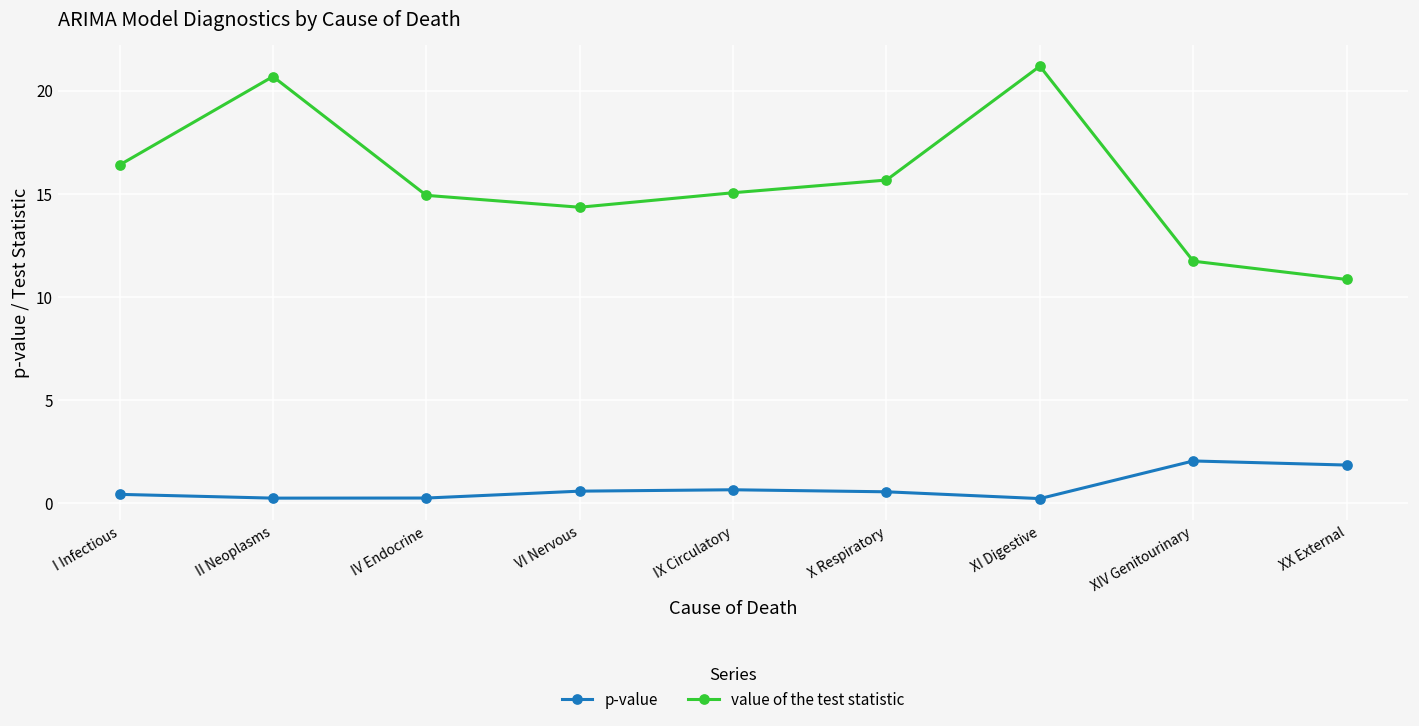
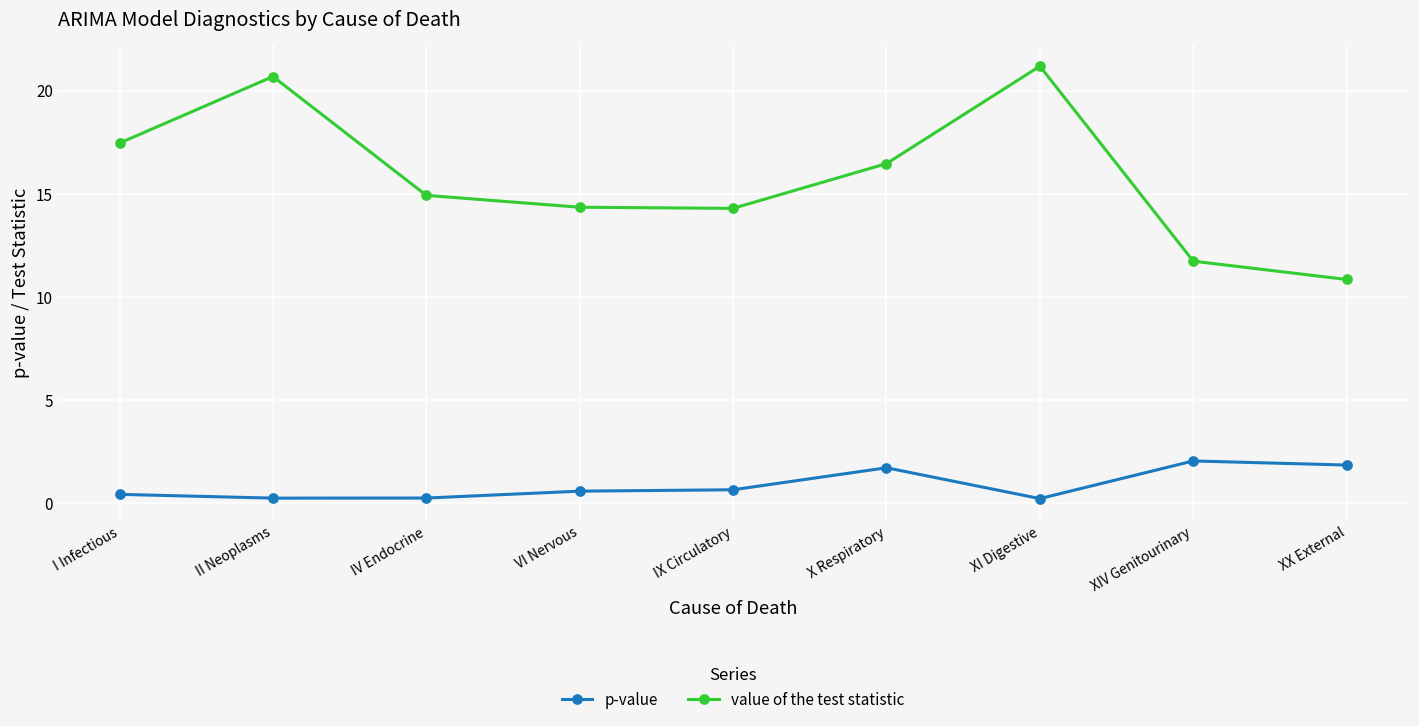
  {
    "p-value": {
      "I Infectious": 0.4,
      "II Neoplasms": 0.2,
      "IV Endocrine": 0.2,
      "VI Nervous": 0.6,
      "IX Circulatory": 0.6,
-     "X Respiratory": 0.5,
+     "X Respiratory": 1.7,
      "XI Digestive": 0.2,
      "XIV Genitourinary": 2.0,
      "XX External": 1.8
    },
    "value of the test statistic": {
-     "I Infectious": 16.4,
+     "I Infectious": 17.5,
      "II Neoplasms": 20.7,
      "IV Endocrine": 14.9,
      "VI Nervous": 14.4,
-     "IX Circulatory": 15.1,
-     "X Respiratory": 15.7,
+     "IX Circulatory": 14.3,
+     "X Respiratory": 16.5,
      "XI Digestive": 21.2,
      "XIV Genitourinary": 11.7,
      "XX External": 10.8
    }
  }
